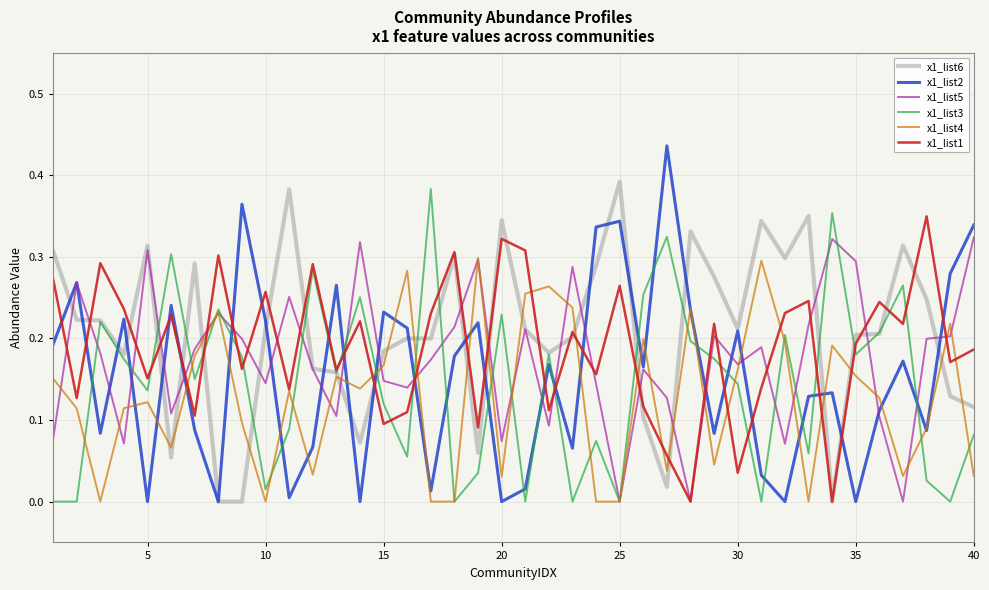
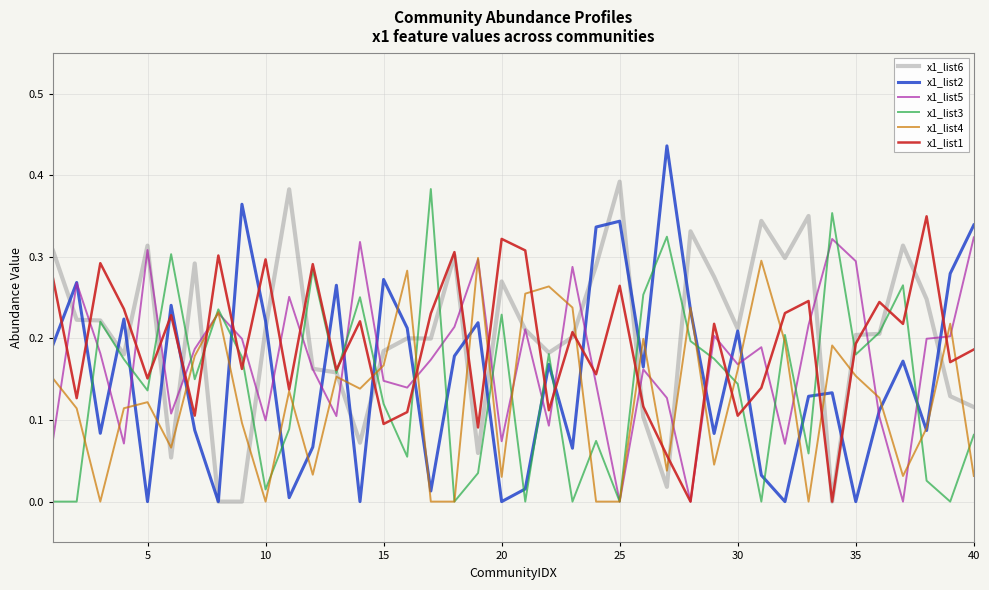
  {
    "x1_list6": {
      "5": 0.31,
      "10": 0.21,
      "15": 0.18,
-     "20": 0.34,
+     "20": 0.27,
      "25": 0.39,
      "35": 0.20,
      "40": 0.12
    },
    "x1_list2": {
      "5": 0.00,
      "10": 0.22,
-     "15": 0.23,
+     "15": 0.27,
      "20": 0.00,
      "25": 0.34,
      "35": 0.00,
      "40": 0.34
    },
    "x1_list5": {
      "5": 0.31,
-     "10": 0.15,
+     "10": 0.10,
      "15": 0.15,
      "20": 0.07,
      "30": 0.17,
      "35": 0.29,
      "40": 0.32
    },
    "x1_list3": {
      "5": 0.14,
      "10": 0.01,
      "15": 0.12,
      "20": 0.23,
      "30": 0.14,
      "35": 0.18,
      "40": 0.08
    },
    "x1_list4": {
      "5": 0.12,
      "10": 0.00,
      "15": 0.17,
      "20": 0.03,
      "30": 0.16,
      "35": 0.15,
      "40": 0.03
    },
    "x1_list1": {
      "5": 0.15,
-     "10": 0.26,
+     "10": 0.30,
      "15": 0.10,
      "20": 0.32,
      "25": 0.26,
-     "30": 0.04,
+     "30": 0.11,
      "35": 0.19,
      "40": 0.19
    }
  }
